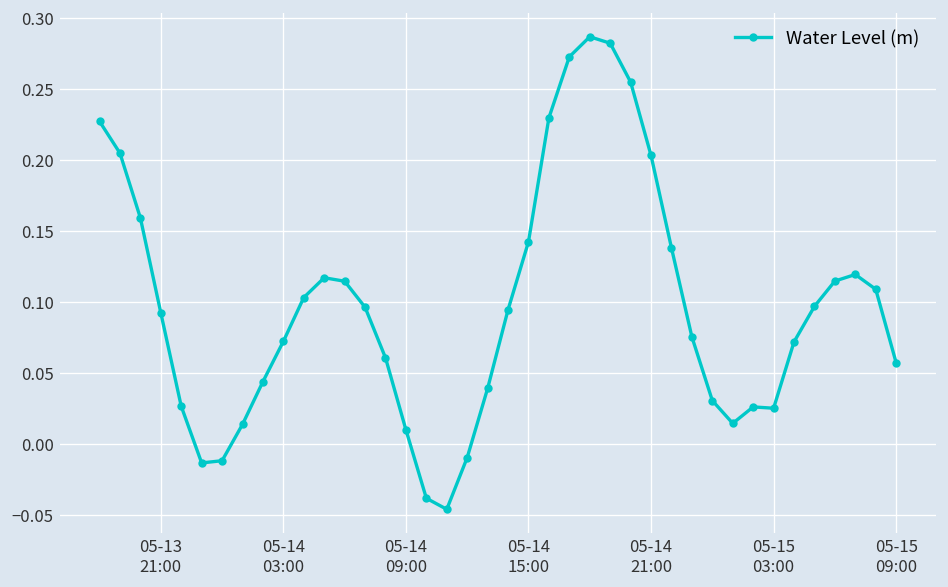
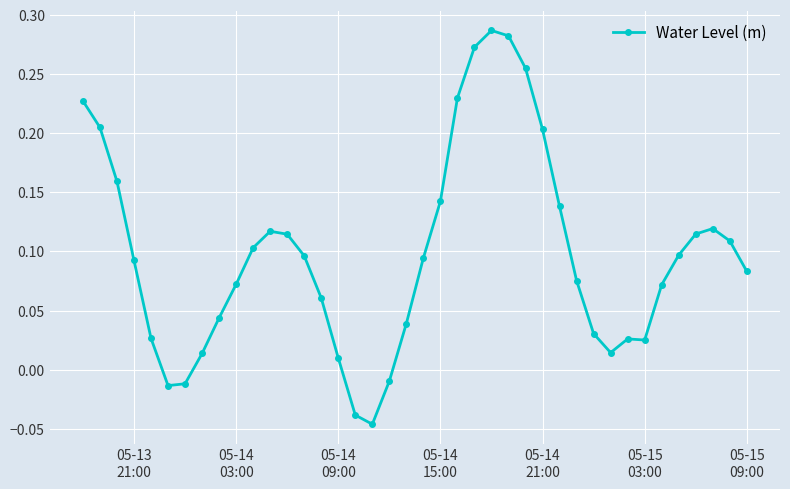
  {
    "05-13 21:00": 0.092,
    "05-14 03:00": 0.072,
    "05-14 09:00": 0.010,
    "05-14 15:00": 0.142,
    "05-14 21:00": 0.203,
    "05-15 03:00": 0.025,
-   "05-15 09:00": 0.057
+   "05-15 09:00": 0.083
  }
